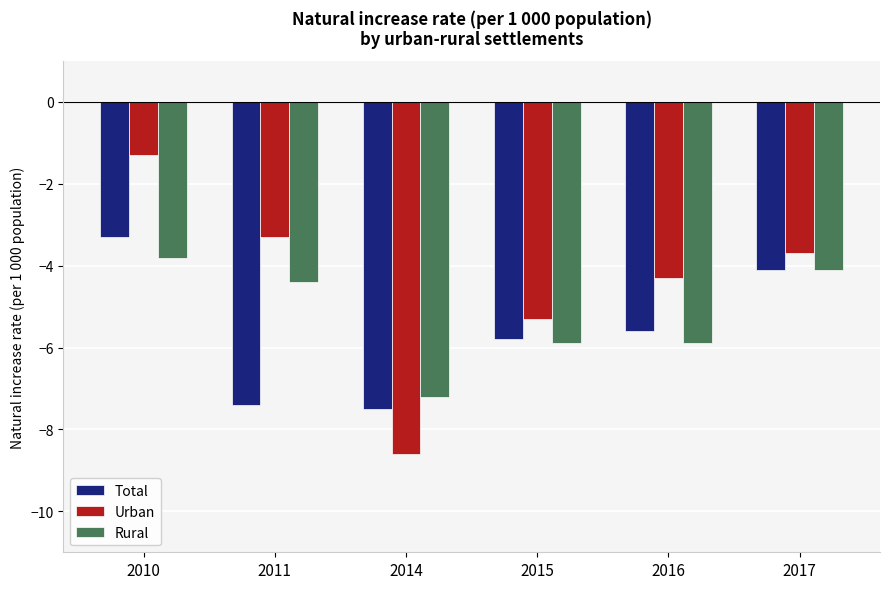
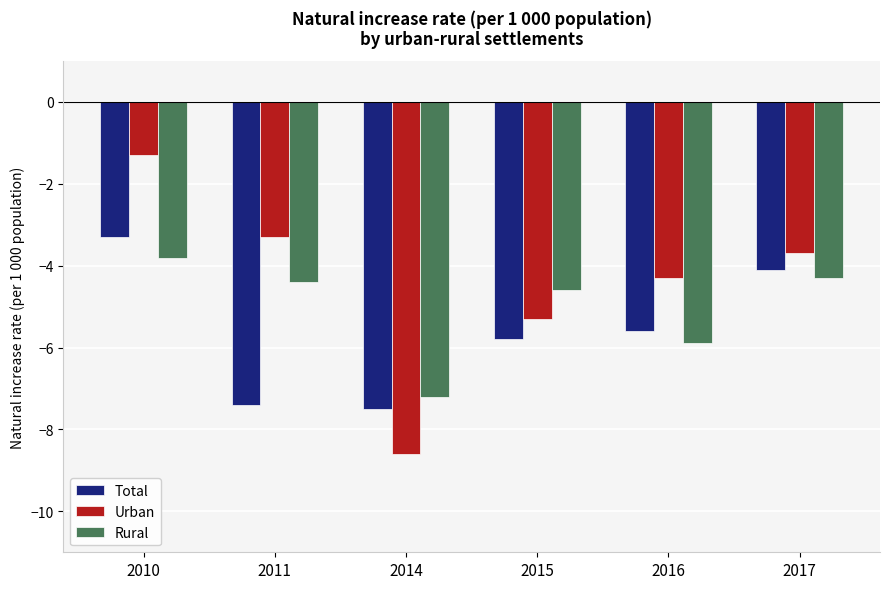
  {
    "Total": {
      "2010": -3.3,
      "2011": -7.4,
      "2014": -7.5,
      "2015": -5.8,
      "2016": -5.6,
      "2017": -4.1
    },
    "Urban": {
      "2010": -1.3,
      "2011": -3.3,
      "2014": -8.6,
      "2015": -5.3,
      "2016": -4.3,
      "2017": -3.7
    },
    "Rural": {
      "2010": -3.8,
      "2011": -4.4,
      "2014": -7.2,
-     "2015": -5.9,
+     "2015": -4.6,
      "2016": -5.9,
-     "2017": -4.1
+     "2017": -4.3
    }
  }
